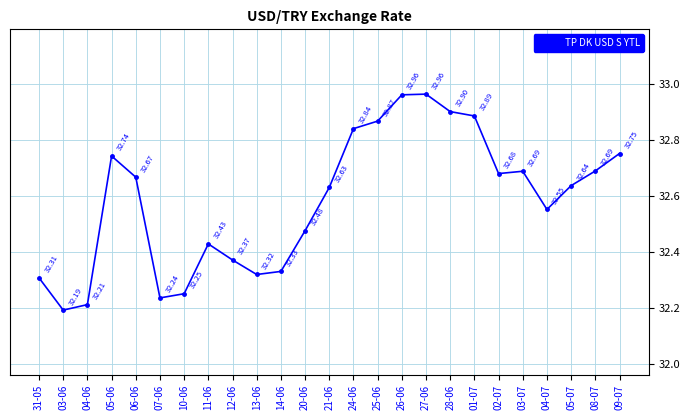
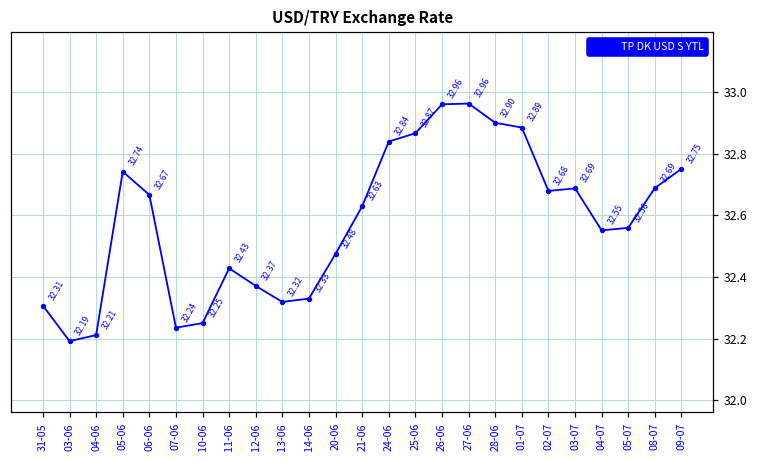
  {
    "31-05": 32.31,
    "03-06": 32.19,
    "04-06": 32.21,
    "05-06": 32.74,
    "06-06": 32.67,
    "07-06": 32.24,
    "10-06": 32.25,
    "11-06": 32.43,
    "12-06": 32.37,
    "13-06": 32.32,
    "14-06": 32.33,
    "20-06": 32.48,
    "21-06": 32.63,
    "24-06": 32.84,
    "25-06": 32.87,
    "27-06": 32.96,
    "28-06": 32.90,
    "01-07": 32.89,
    "02-07": 32.68,
    "03-07": 32.69,
    "04-07": 32.55,
-   "05-07": 32.64,
+   "05-07": 32.56,
    "08-07": 32.69,
    "09-07": 32.75
  }
